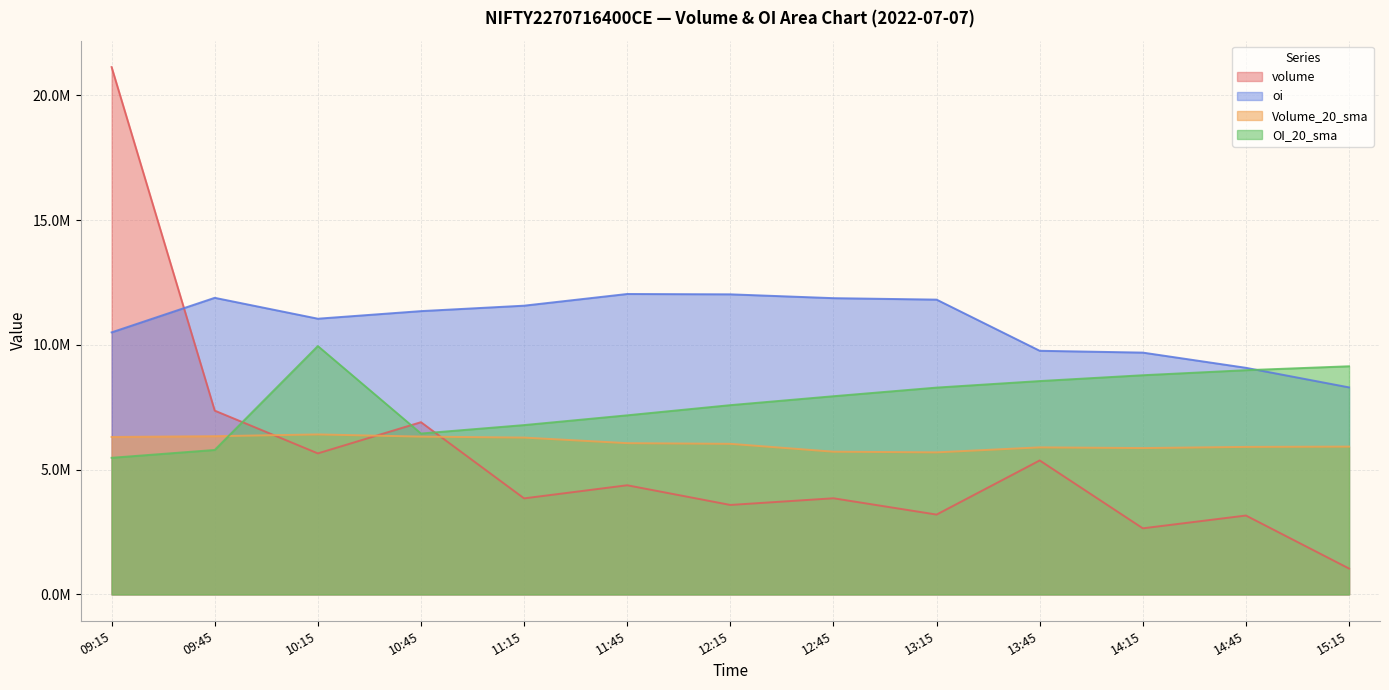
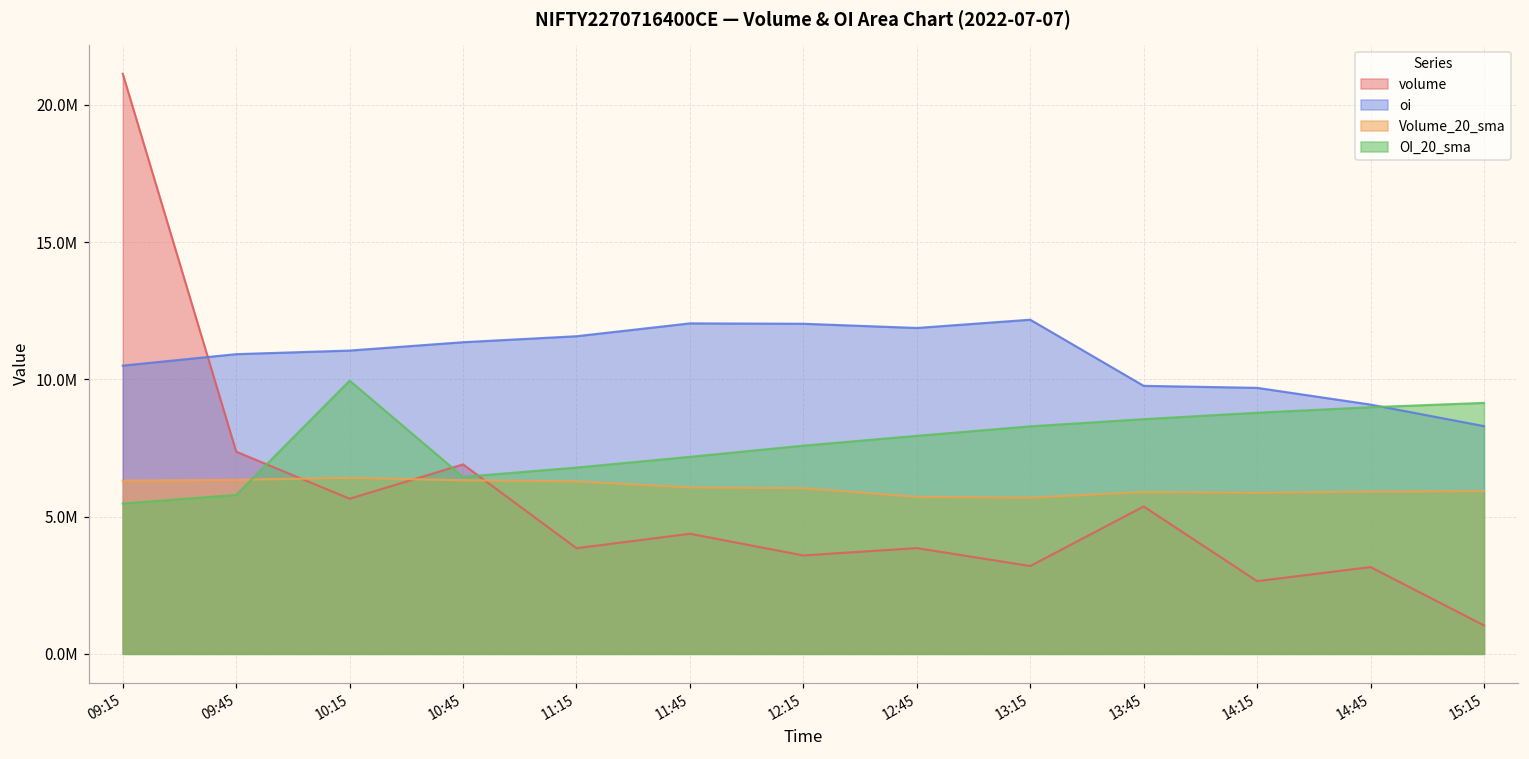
  {
    "oi": {
      "09:15": 10500000,
-     "09:45": 11900000,
+     "09:45": 10900000,
      "10:15": 11100000,
      "10:45": 11400000,
      "11:15": 11600000,
      "11:45": 12000000,
      "12:15": 12000000,
      "12:45": 11900000,
-     "13:15": 11800000,
+     "13:15": 12200000,
      "13:45": 9800000,
      "14:15": 9700000,
      "15:15": 8300000
    },
    "OI_20_sma": {
      "09:15": 5500000,
      "09:45": 5800000,
      "10:15": 10000000,
      "10:45": 6400000,
      "11:15": 6800000,
      "11:45": 7200000,
      "12:15": 7600000,
      "12:45": 7900000,
      "13:15": 8300000,
      "13:45": 8600000,
      "14:15": 8800000,
      "15:15": 9100000
    }
  }
